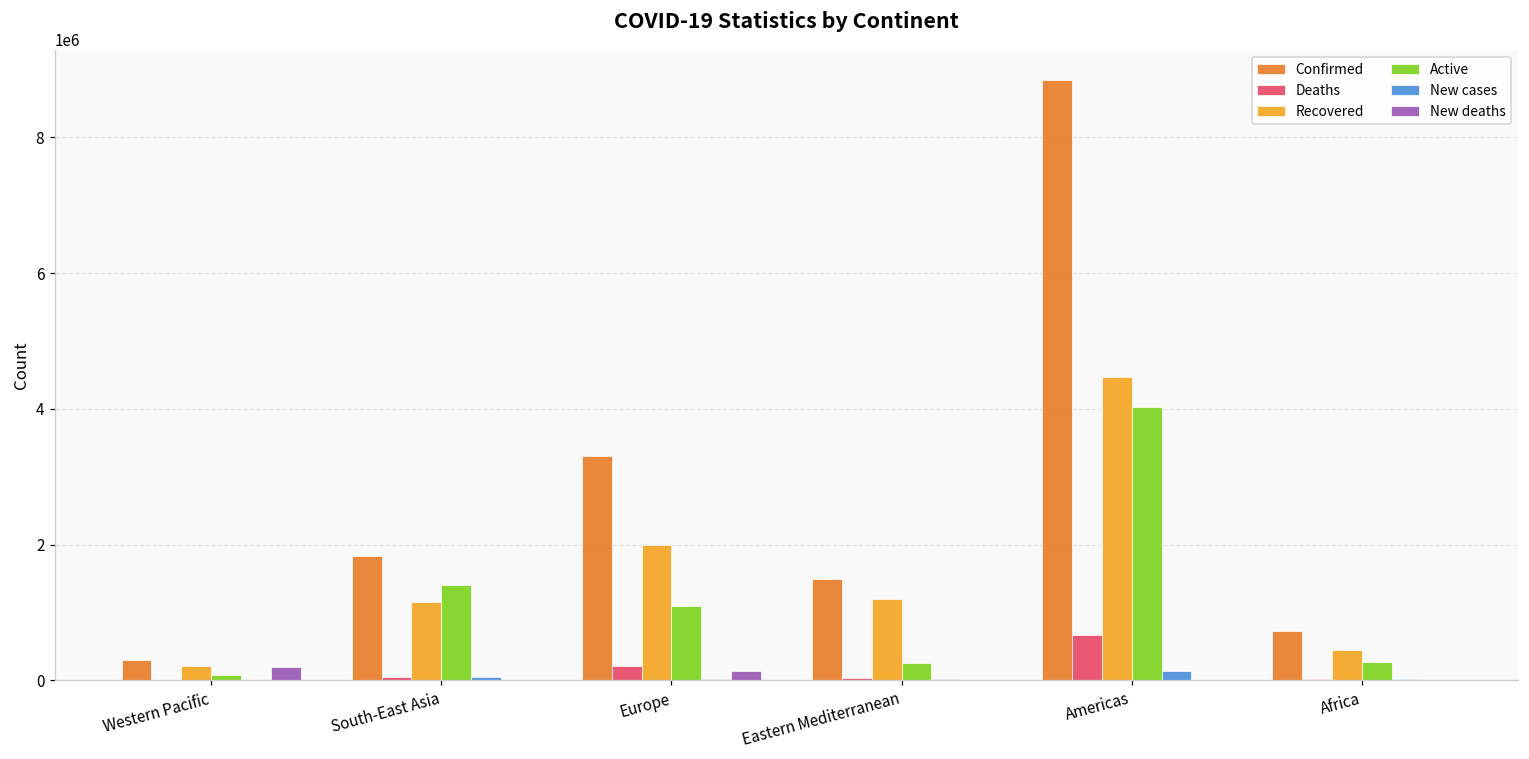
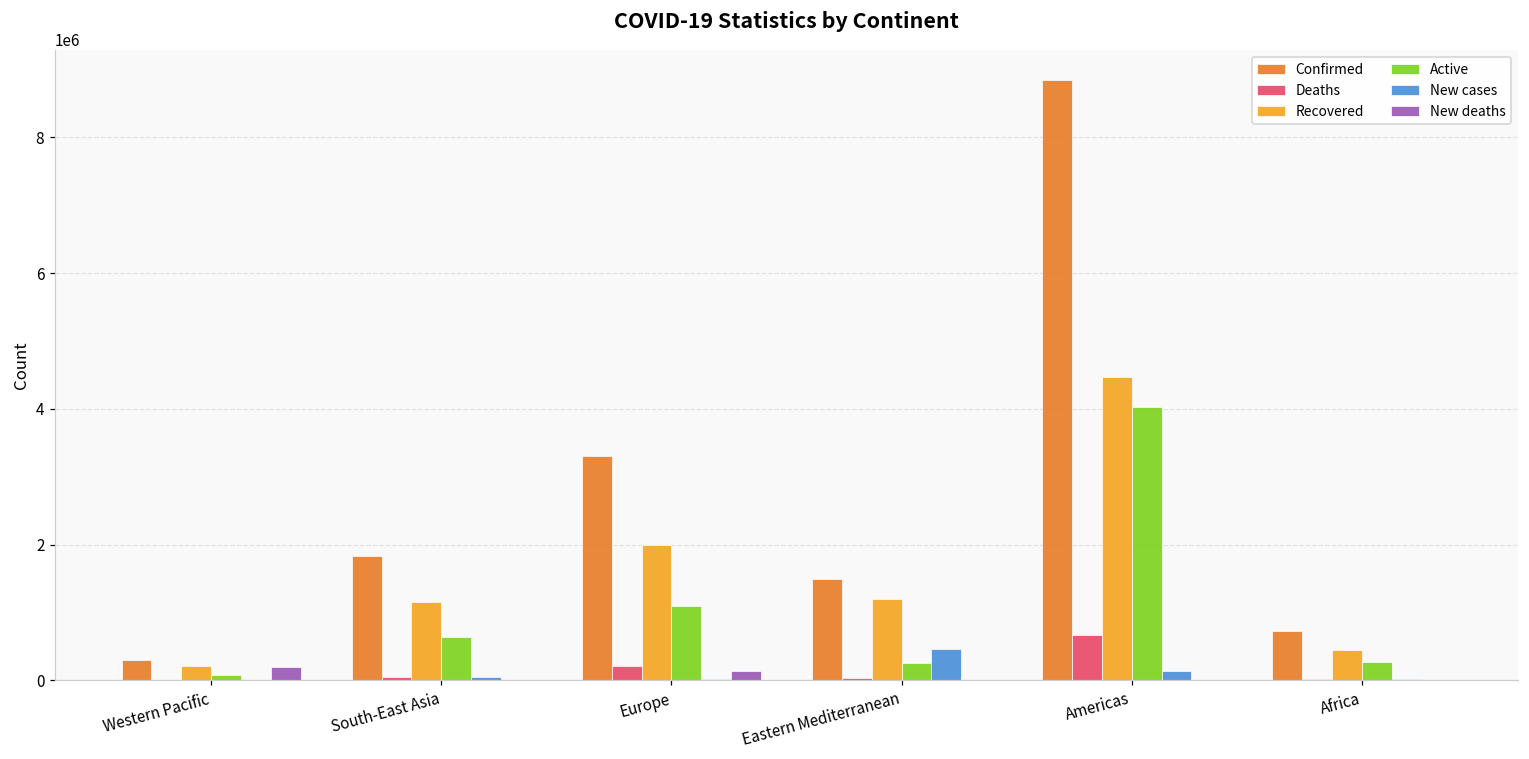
  {
    "Deaths": {
      "South-East Asia": 0,
      "Europe": 200000,
      "Americas": 700000
    },
    "Active": {
      "Western Pacific": 100000,
-     "South-East Asia": 1400000,
+     "South-East Asia": 600000,
      "Europe": 1100000,
      "Eastern Mediterranean": 300000,
      "Americas": 4000000,
      "Africa": 300000
    },
    "New cases": {
      "South-East Asia": 0,
-     "Eastern Mediterranean": 0,
+     "Eastern Mediterranean": 500000,
      "Americas": 100000
    },
    "New deaths": {
      "Western Pacific": 200000,
      "Europe": 100000
    }
  }
